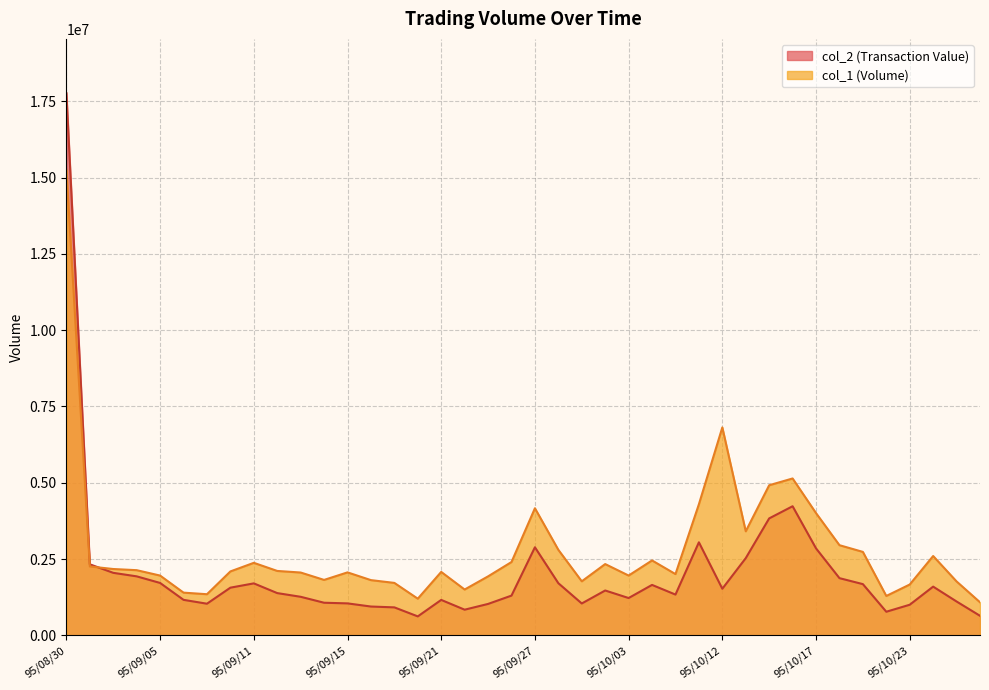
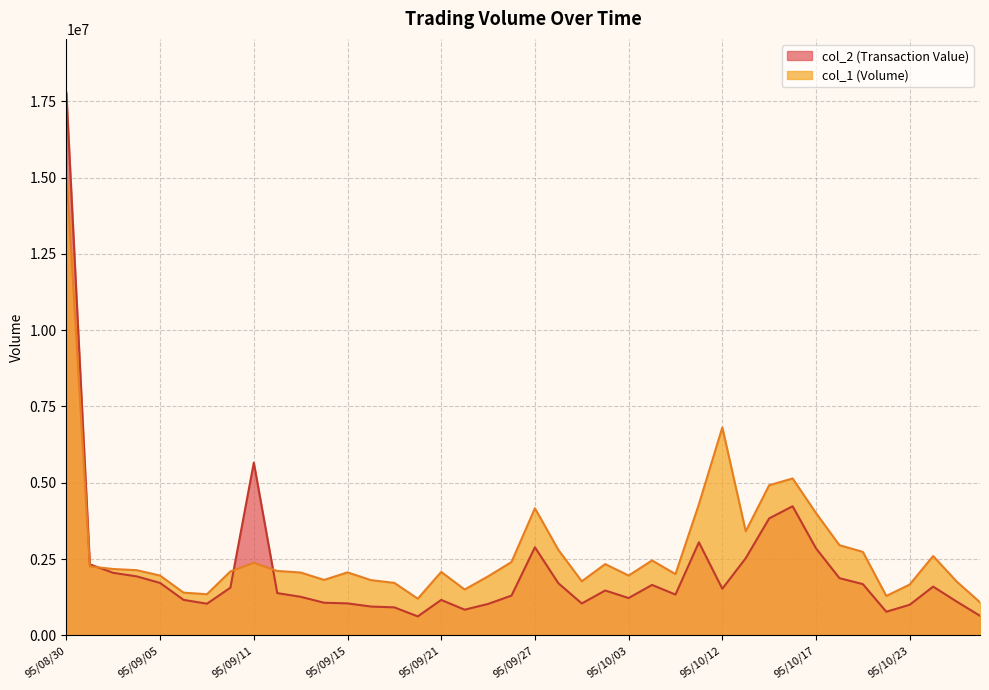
  {
    "col_2 (Transaction Value)": {
      "95/08/30": 17800000,
      "95/09/05": 1700000,
-     "95/09/11": 1700000,
+     "95/09/11": 5700000,
      "95/09/15": 1000000,
      "95/09/21": 1200000,
      "95/09/27": 2900000,
      "95/10/03": 1200000,
      "95/10/12": 1500000,
      "95/10/17": 2900000,
      "95/10/23": 1000000
    },
    "col_1 (Volume)": {
      "95/08/30": 15300000,
      "95/09/05": 2000000,
      "95/09/11": 2400000,
      "95/09/15": 2100000,
      "95/09/21": 2100000,
      "95/09/27": 4200000,
      "95/10/03": 2000000,
      "95/10/12": 6800000,
      "95/10/17": 4000000,
      "95/10/23": 1700000
    }
  }
